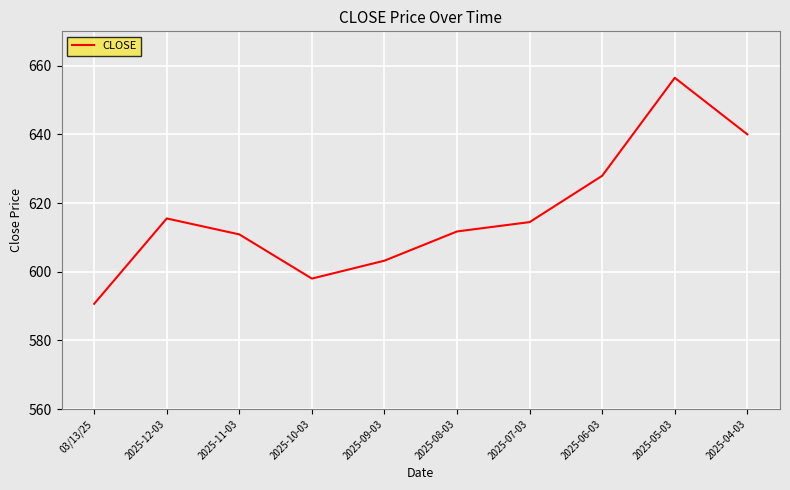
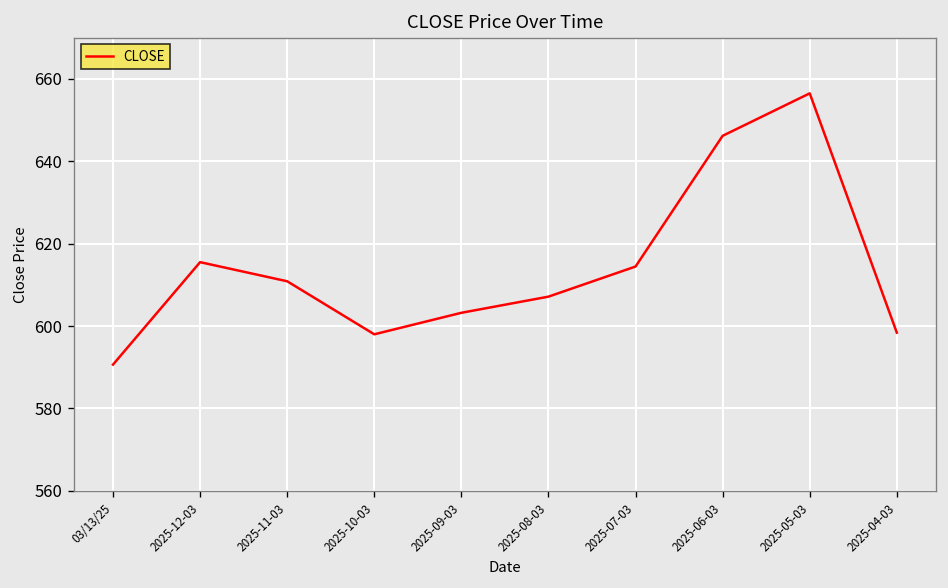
  {
    "03/13/25": 591,
    "2025-12-03": 616,
    "2025-11-03": 611,
    "2025-10-03": 598,
    "2025-09-03": 603,
-   "2025-08-03": 612,
+   "2025-08-03": 607,
    "2025-07-03": 614,
-   "2025-06-03": 628,
+   "2025-06-03": 646,
    "2025-05-03": 656,
-   "2025-04-03": 640
+   "2025-04-03": 598
  }
